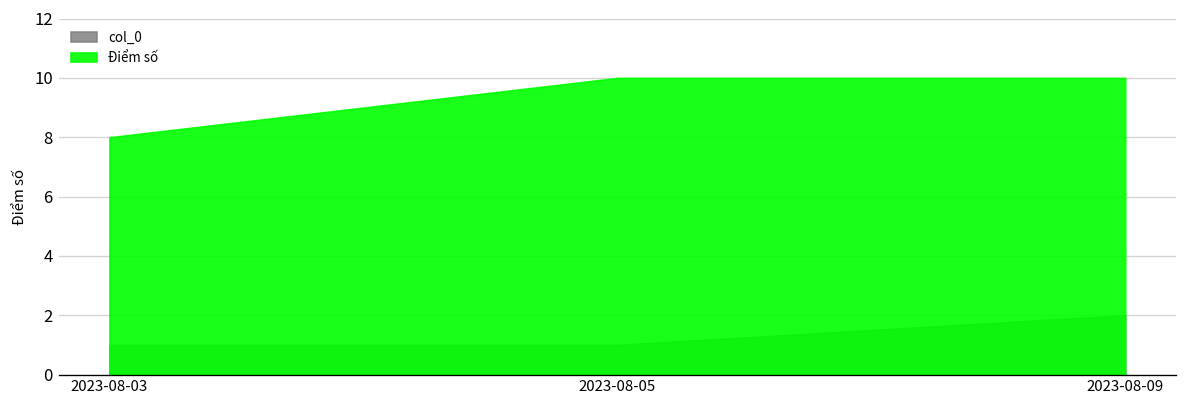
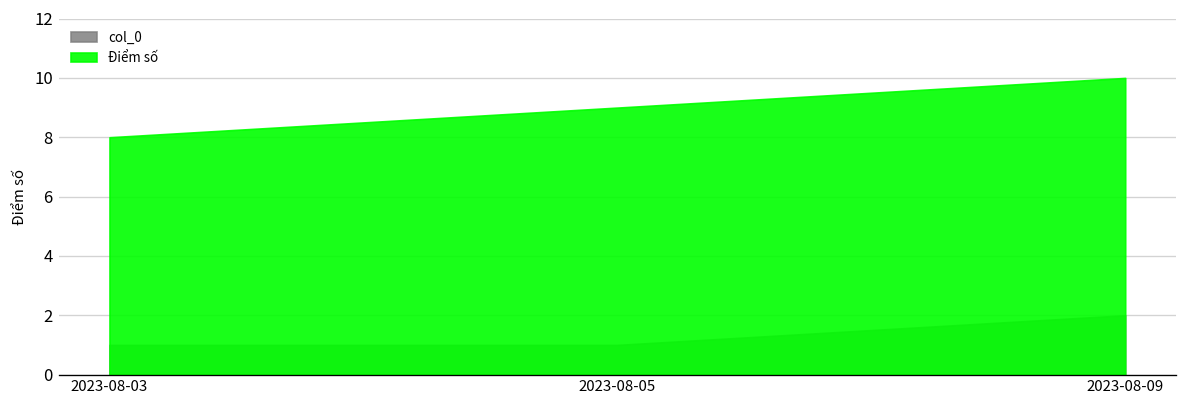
  {
    "col_0": {
      "2023-08-03": 1,
      "2023-08-05": 1,
      "2023-08-09": 2
    },
    "Điểm số": {
      "2023-08-03": 8,
-     "2023-08-05": 10,
+     "2023-08-05": 9,
      "2023-08-09": 10
    }
  }
